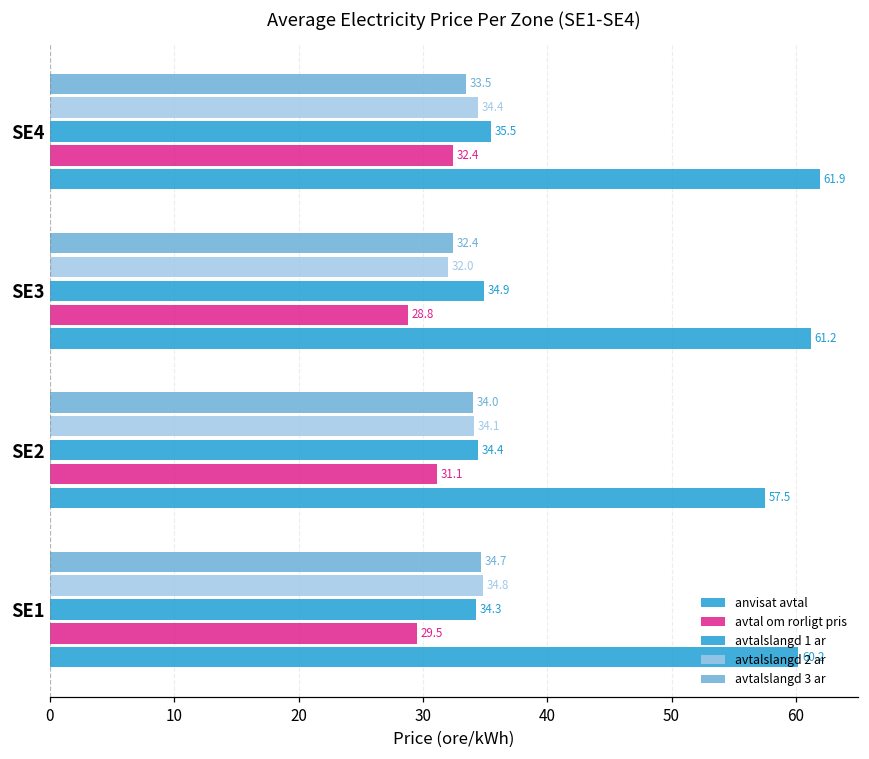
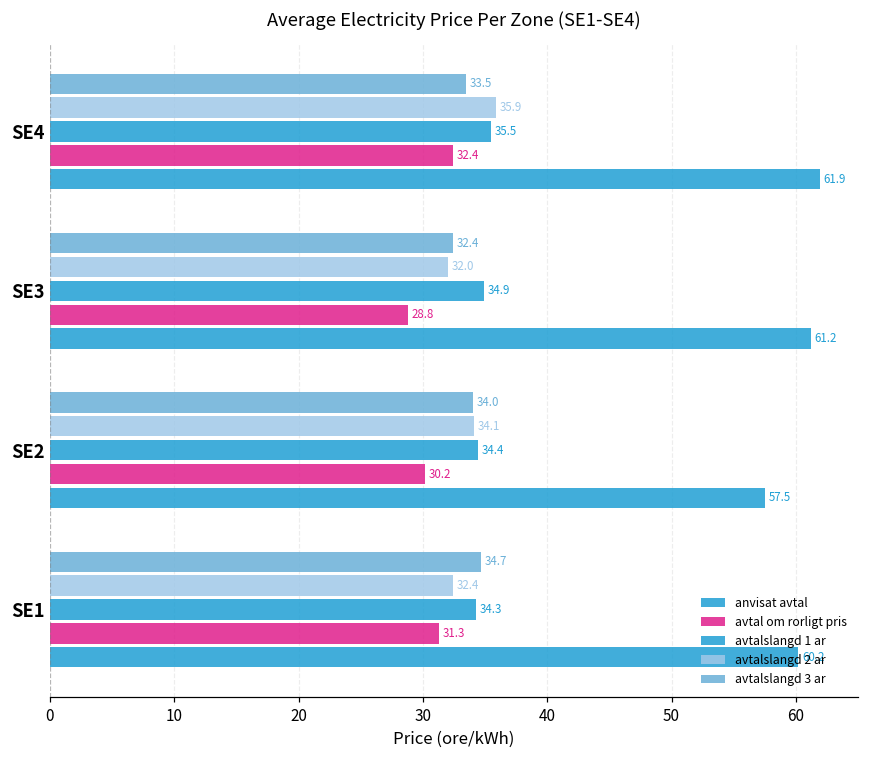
  {
    "avtal om rorligt pris": {
      "SE4": 32.4,
      "SE3": 28.8,
-     "SE2": 31.1,
-     "SE1": 29.5
+     "SE2": 30.2,
+     "SE1": 31.3
    },
    "avtalslangd 2 ar": {
-     "SE4": 34.4,
+     "SE4": 35.9,
      "SE3": 32.0,
      "SE2": 34.1,
-     "SE1": 34.8
+     "SE1": 32.4
    },
    "avtalslangd 3 ar": {
      "SE4": 33.5,
      "SE3": 32.4,
      "SE2": 34.0,
      "SE1": 34.7
    }
  }
